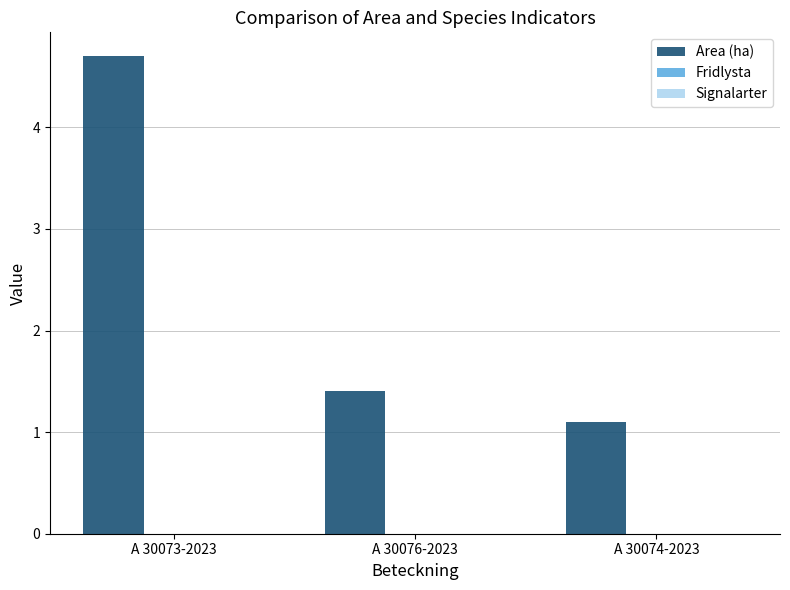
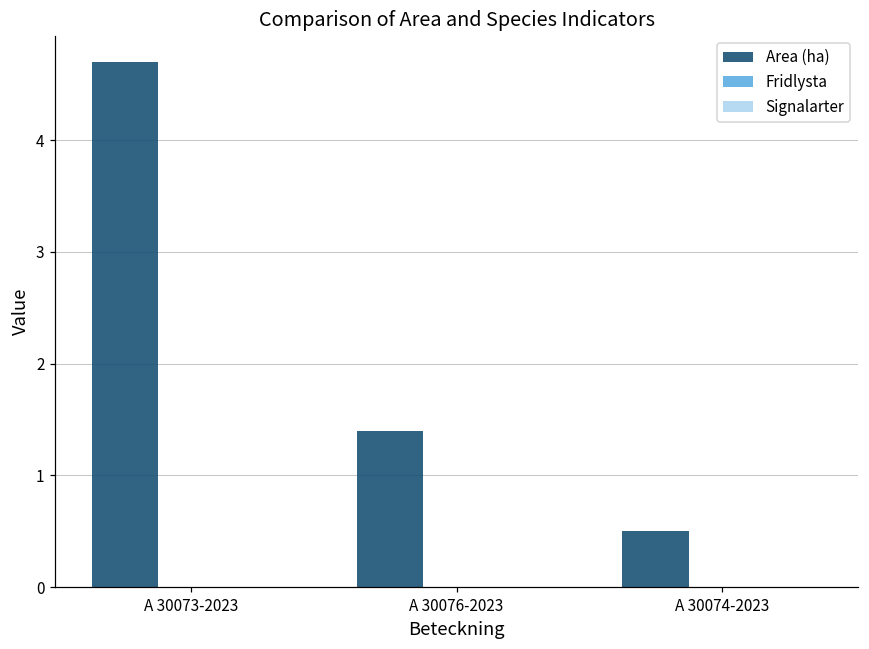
  {
    "Area (ha)": {
      "A 30073-2023": 4.7,
      "A 30076-2023": 1.4,
-     "A 30074-2023": 1.1
+     "A 30074-2023": 0.5
    },
    "Fridlysta": {
      "A 30073-2023": 0.0,
      "A 30076-2023": 0.0,
      "A 30074-2023": 0.0
    },
    "Signalarter": {
      "A 30073-2023": 0.0,
      "A 30076-2023": 0.0,
      "A 30074-2023": 0.0
    }
  }
